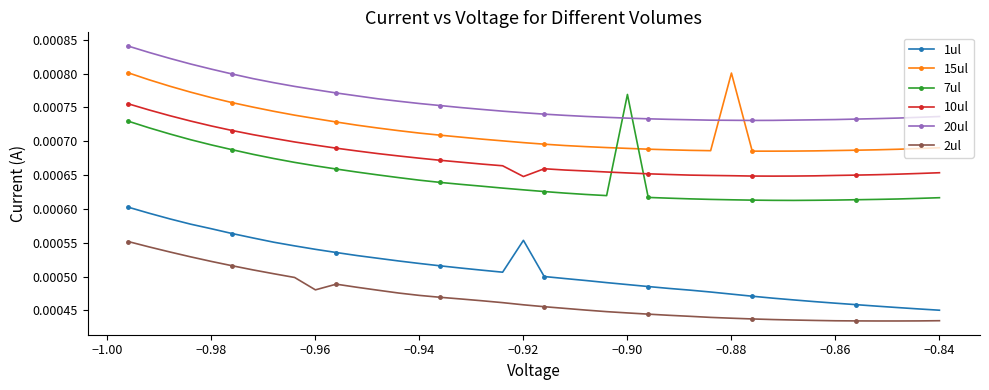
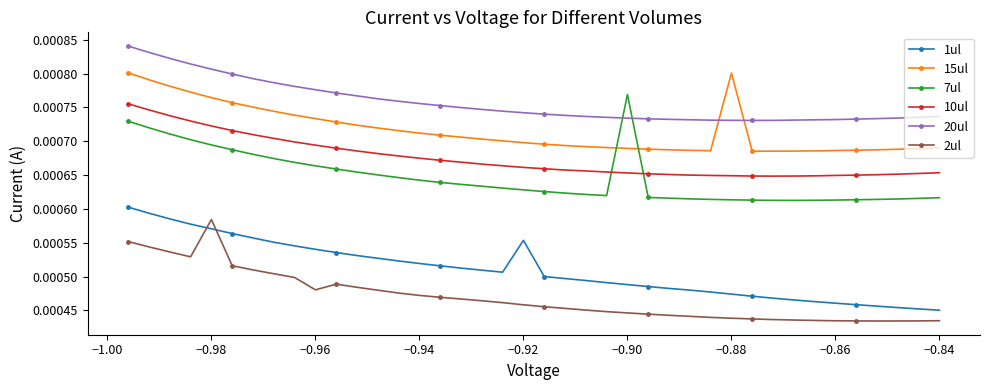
  {
    "1ul": {
      "−0.98": 0.00057,
      "−0.96": 0.00054,
      "−0.94": 0.00052,
      "−0.92": 0.00055,
      "−0.90": 0.00049,
      "−0.88": 0.00047,
      "−0.86": 0.00046,
      "−0.84": 0.00045
    },
    "15ul": {
      "−0.98": 0.00076,
      "−0.96": 0.00073,
      "−0.94": 0.00071,
      "−0.92": 0.00070,
      "−0.90": 0.00069,
      "−0.88": 0.00080,
      "−0.86": 0.00069
    },
    "7ul": {
      "−0.98": 0.00069,
      "−0.96": 0.00066,
      "−0.94": 0.00064,
      "−0.92": 0.00063,
      "−0.90": 0.00077,
      "−0.88": 0.00061,
      "−0.86": 0.00061,
      "−0.84": 0.00062
    },
    "10ul": {
      "−0.98": 0.00072,
      "−0.96": 0.00069,
      "−0.94": 0.00067,
-     "−0.92": 0.00065,
+     "−0.92": 0.00066,
      "−0.90": 0.00065,
      "−0.88": 0.00065,
      "−0.86": 0.00065,
      "−0.84": 0.00065
    },
    "20ul": {
      "−0.98": 0.00081,
      "−0.96": 0.00078,
      "−0.94": 0.00076,
      "−0.92": 0.00074,
      "−0.90": 0.00073,
      "−0.88": 0.00073,
      "−0.86": 0.00073
    },
    "2ul": {
-     "−0.98": 0.00052,
+     "−0.98": 0.00058,
      "−0.96": 0.00048,
      "−0.94": 0.00047,
      "−0.92": 0.00046,
      "−0.90": 0.00045,
      "−0.88": 0.00044,
      "−0.86": 0.00043,
      "−0.84": 0.00043
    }
  }
